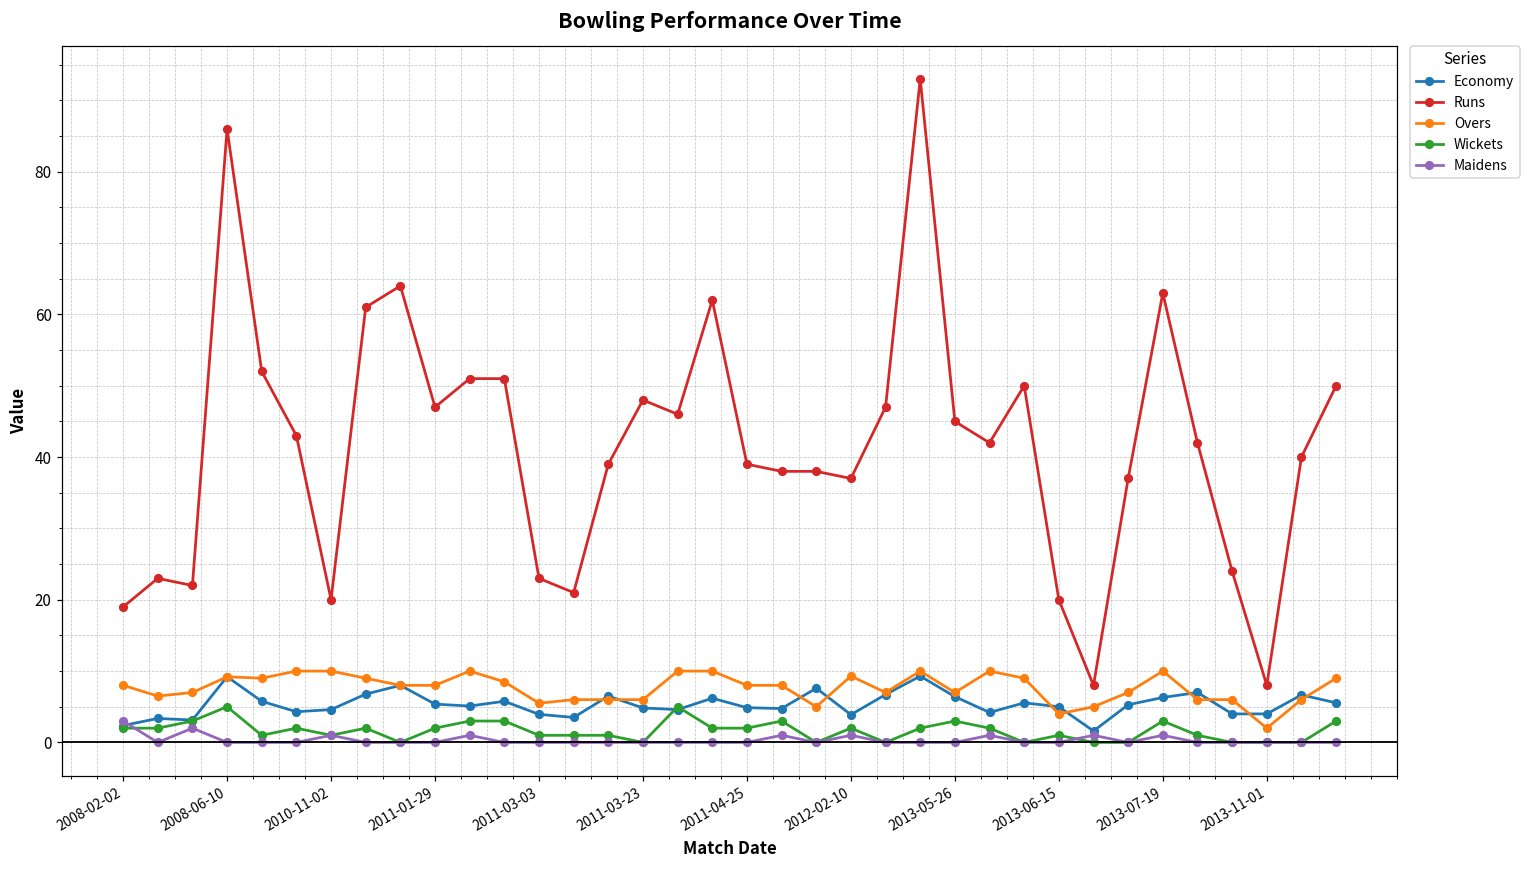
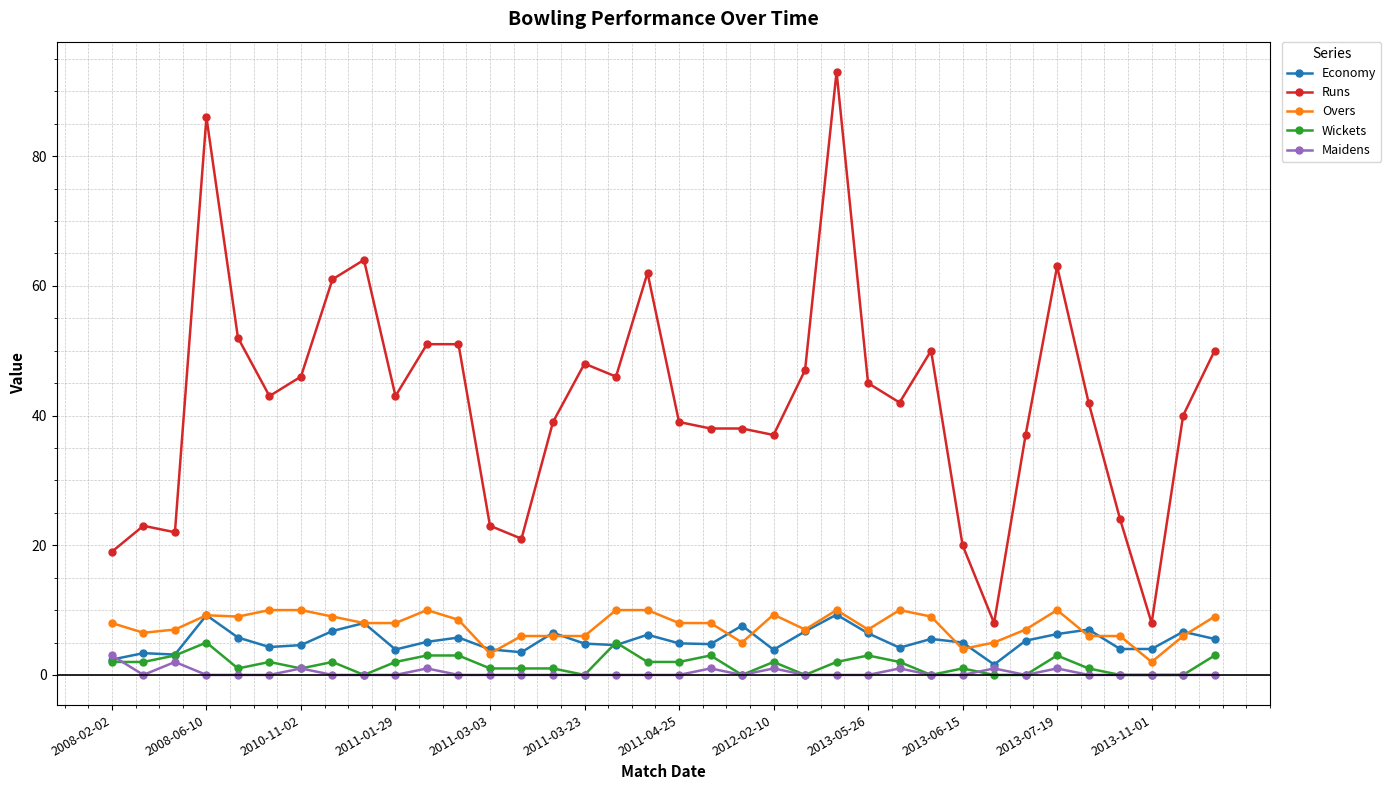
  {
    "Economy": {
      "2010-11-02": 5,
-     "2011-01-29": 5,
+     "2011-01-29": 4,
      "2011-03-03": 4,
      "2011-03-23": 5,
      "2011-04-25": 5,
      "2012-02-10": 4,
      "2013-05-26": 6,
      "2013-06-15": 5,
      "2013-07-19": 6,
      "2013-11-01": 4
    },
    "Runs": {
      "2008-02-02": 19,
      "2008-06-10": 86,
-     "2010-11-02": 20,
-     "2011-01-29": 47,
+     "2010-11-02": 46,
+     "2011-01-29": 43,
      "2011-03-03": 23,
      "2011-03-23": 48,
      "2011-04-25": 39,
      "2012-02-10": 37,
      "2013-05-26": 45,
      "2013-06-15": 20,
      "2013-07-19": 63,
      "2013-11-01": 8
    },
    "Overs": {
      "2008-02-02": 8,
      "2010-11-02": 10,
      "2011-01-29": 8,
-     "2011-03-03": 6,
+     "2011-03-03": 3,
      "2011-03-23": 6,
      "2011-04-25": 8,
      "2012-02-10": 9,
      "2013-05-26": 7,
      "2013-06-15": 4,
      "2013-07-19": 10,
      "2013-11-01": 2
    },
    "Wickets": {
      "2008-06-10": 5,
      "2011-01-29": 2,
      "2011-03-03": 1,
      "2011-04-25": 2,
      "2012-02-10": 2,
      "2013-05-26": 3,
      "2013-06-15": 1,
      "2013-07-19": 3
    },
    "Maidens": {
      "2008-02-02": 3,
      "2008-06-10": 0,
      "2011-01-29": 0,
      "2011-03-03": 0,
      "2011-04-25": 0,
      "2012-02-10": 1,
      "2013-05-26": 0,
      "2013-06-15": 0,
      "2013-07-19": 1
    }
  }
